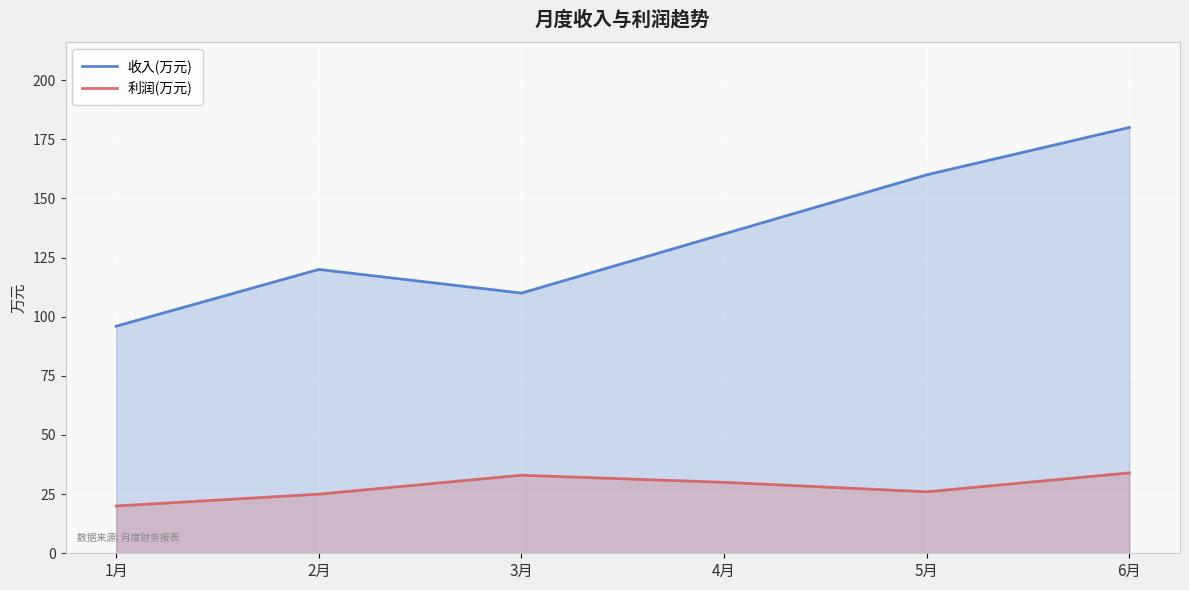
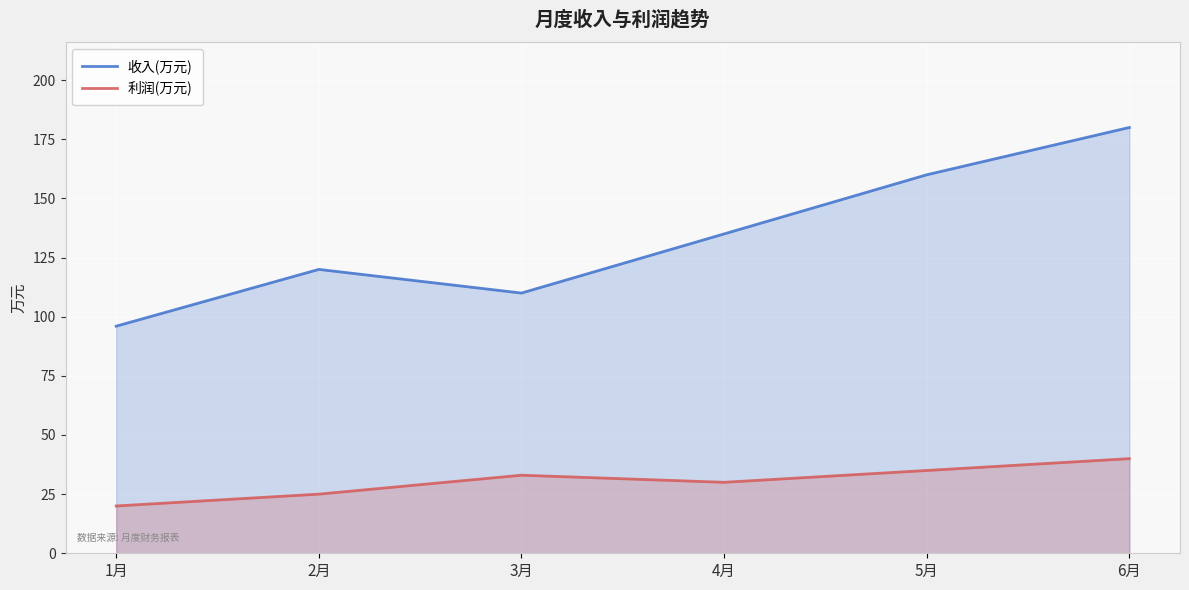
  {
    "收入(万元)": {
      "1月": 96,
      "2月": 120,
      "3月": 110,
      "4月": 135,
      "5月": 160,
      "6月": 180
    },
    "利润(万元)": {
      "1月": 20,
      "2月": 25,
      "3月": 33,
      "4月": 30,
-     "5月": 26,
-     "6月": 34
+     "5月": 35,
+     "6月": 40
    }
  }
